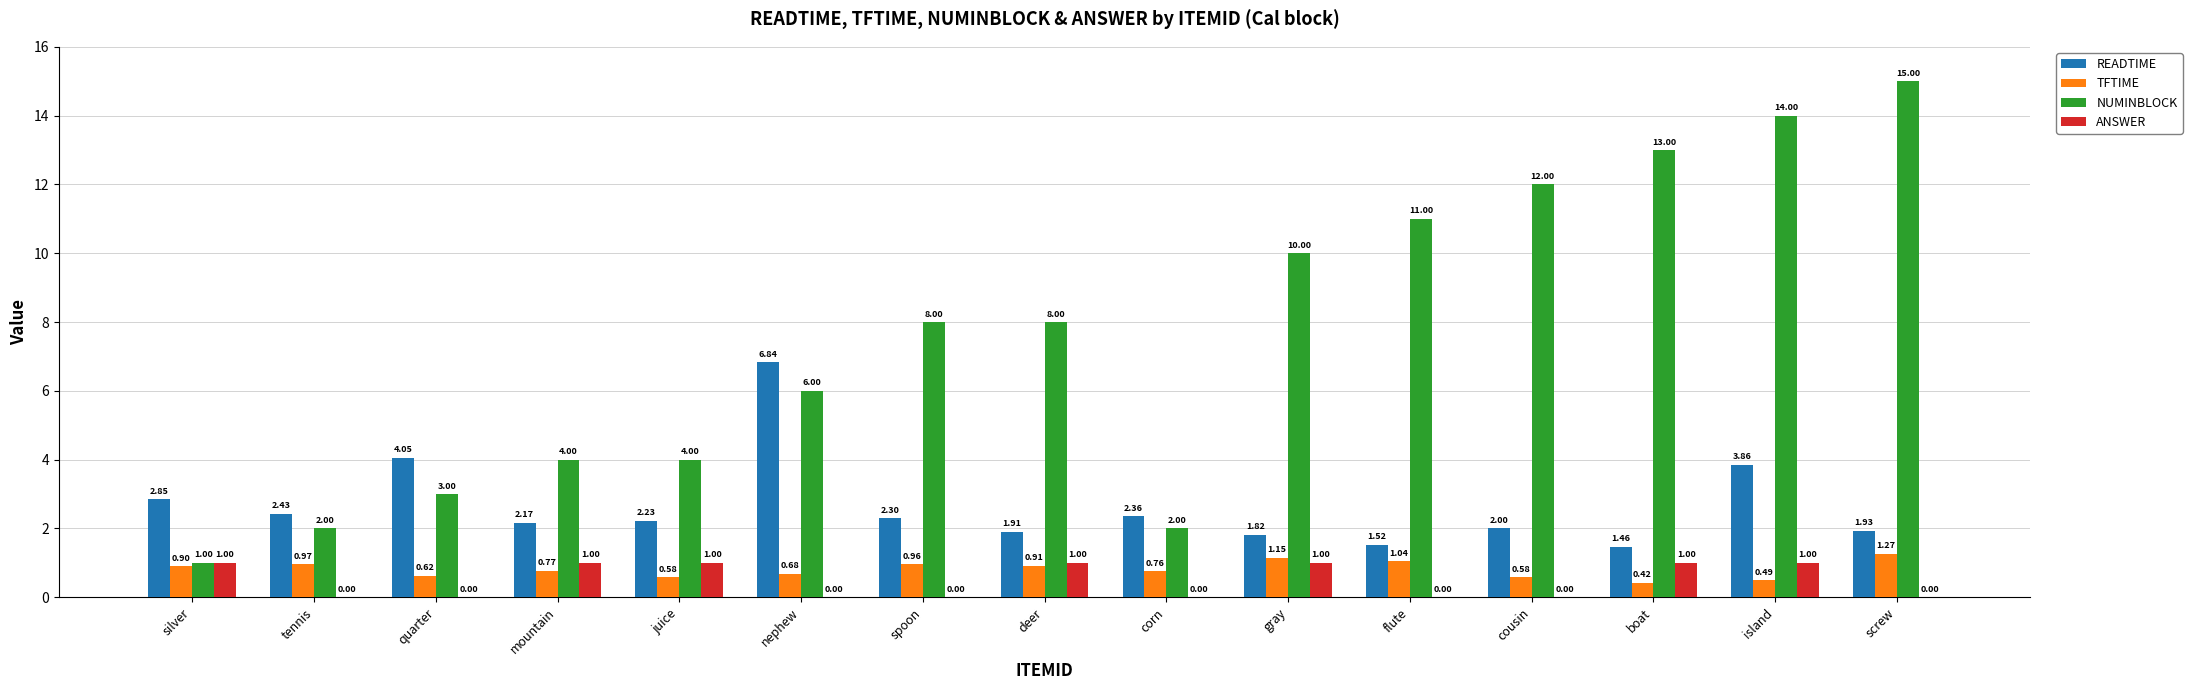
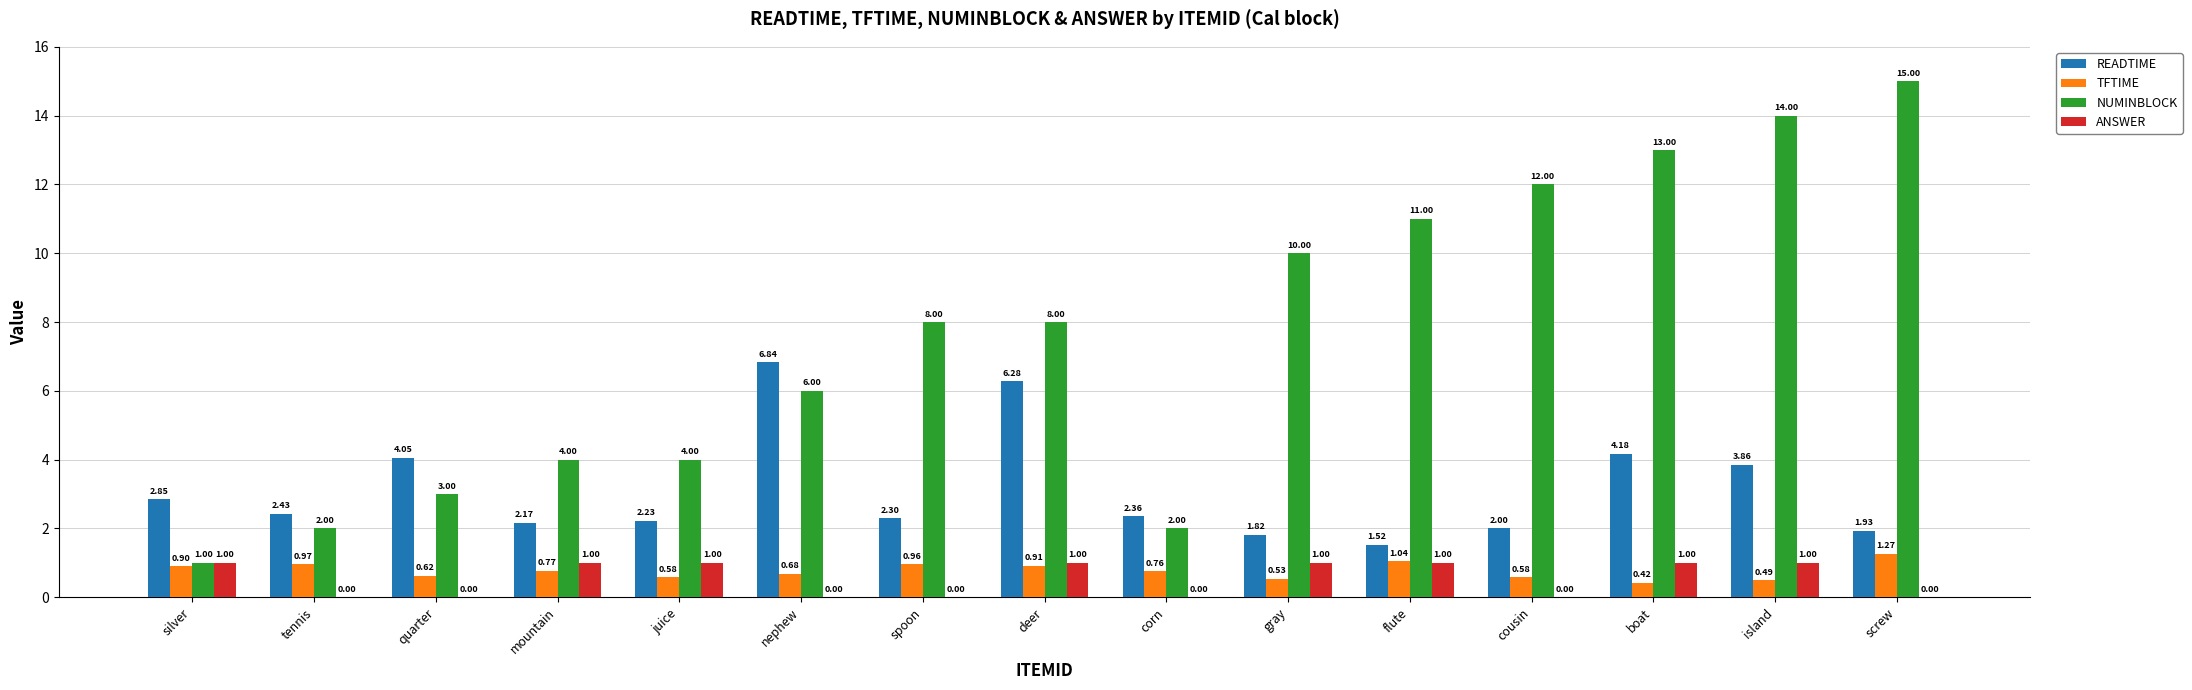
  {
    "READTIME": {
      "silver": 2.85,
      "tennis": 2.43,
      "quarter": 4.05,
      "mountain": 2.17,
      "juice": 2.23,
      "nephew": 6.84,
      "spoon": 2.30,
-     "deer": 1.91,
+     "deer": 6.28,
      "corn": 2.36,
      "gray": 1.82,
      "flute": 1.52,
      "cousin": 2.00,
-     "boat": 1.46,
+     "boat": 4.18,
      "island": 3.86,
      "screw": 1.93
    },
    "TFTIME": {
      "silver": 0.90,
      "tennis": 0.97,
      "quarter": 0.62,
      "mountain": 0.77,
      "juice": 0.58,
      "nephew": 0.68,
      "spoon": 0.96,
      "deer": 0.91,
      "corn": 0.76,
-     "gray": 1.15,
+     "gray": 0.53,
      "flute": 1.04,
      "cousin": 0.58,
      "boat": 0.42,
      "island": 0.49,
      "screw": 1.27
    },
    "NUMINBLOCK": {
      "silver": 1.00,
      "tennis": 2.00,
      "quarter": 3.00,
      "mountain": 4.00,
      "juice": 4.00,
      "nephew": 6.00,
      "spoon": 8.00,
      "deer": 8.00,
      "corn": 2.00,
      "gray": 10.00,
      "flute": 11.00,
      "cousin": 12.00,
      "boat": 13.00,
      "island": 14.00,
      "screw": 15.00
    },
    "ANSWER": {
      "silver": 1.00,
      "tennis": 0.00,
      "quarter": 0.00,
      "mountain": 1.00,
      "juice": 1.00,
      "nephew": 0.00,
      "spoon": 0.00,
      "deer": 1.00,
      "corn": 0.00,
      "gray": 1.00,
-     "flute": 0.00,
+     "flute": 1.00,
      "cousin": 0.00,
      "boat": 1.00,
      "island": 1.00,
      "screw": 0.00
    }
  }
